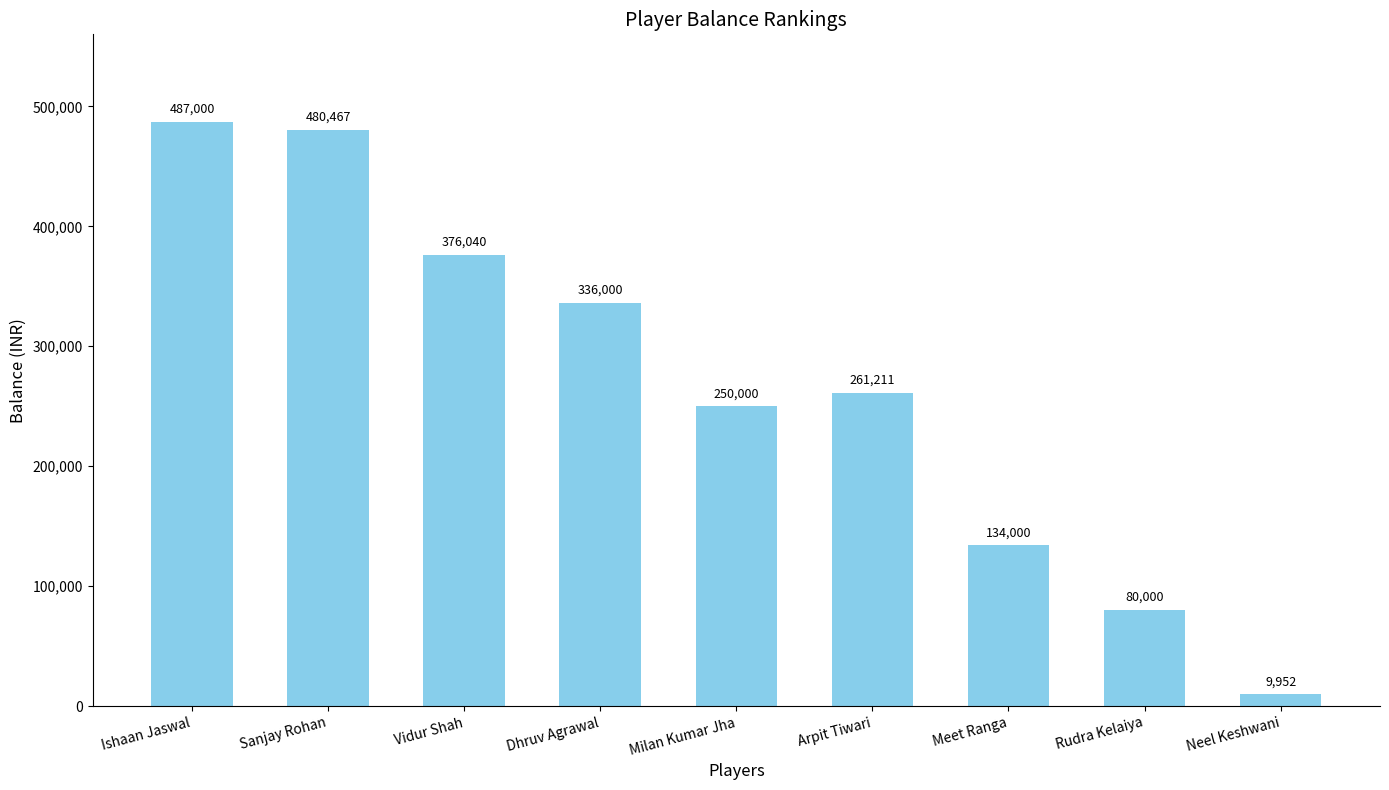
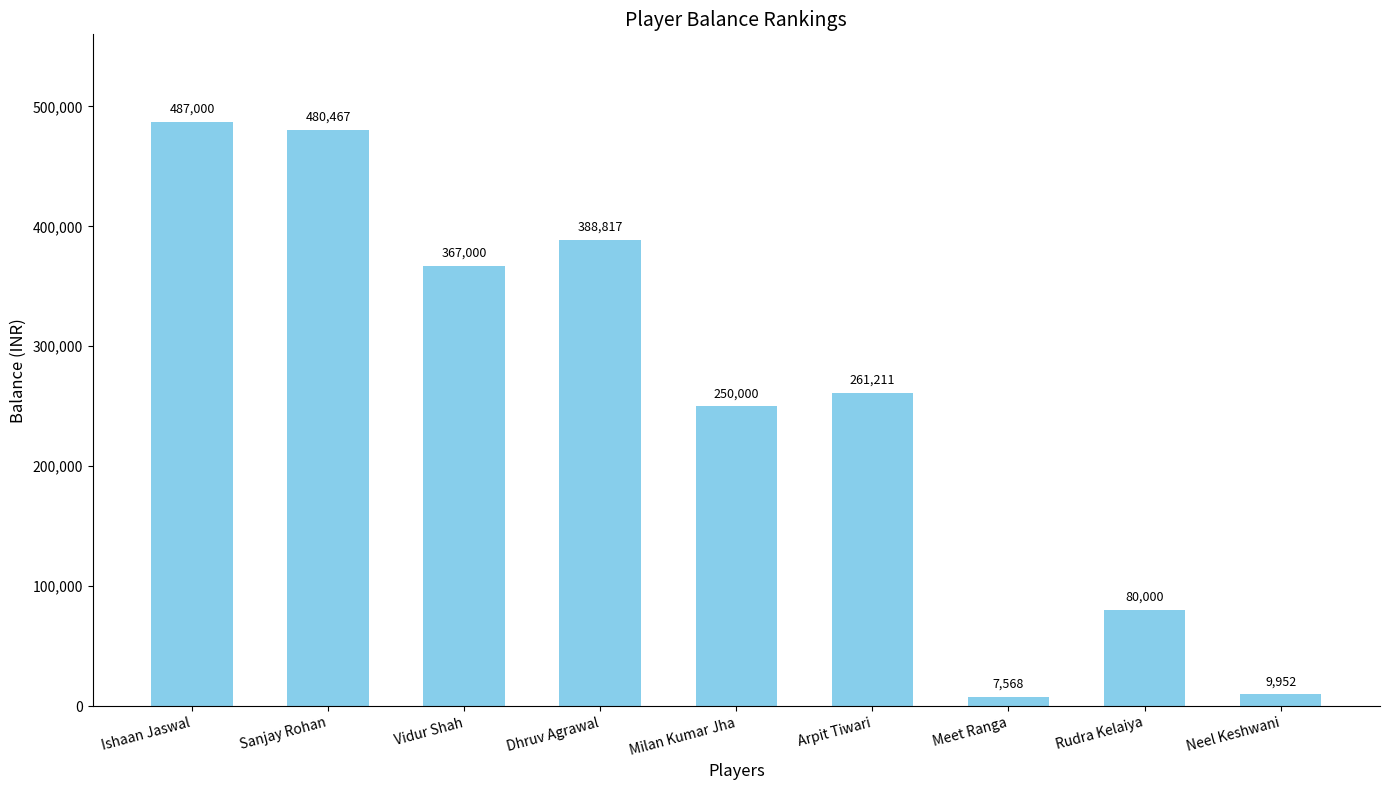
  {
    "Ishaan Jaswal": "487,000",
    "Sanjay Rohan": "480,467",
-   "Vidur Shah": "376,040",
-   "Dhruv Agrawal": "336,000",
+   "Vidur Shah": "367,000",
+   "Dhruv Agrawal": "388,817",
    "Milan Kumar Jha": "250,000",
    "Arpit Tiwari": "261,211",
-   "Meet Ranga": "134,000",
+   "Meet Ranga": "7,568",
    "Rudra Kelaiya": "80,000",
    "Neel Keshwani": "9,952"
  }
